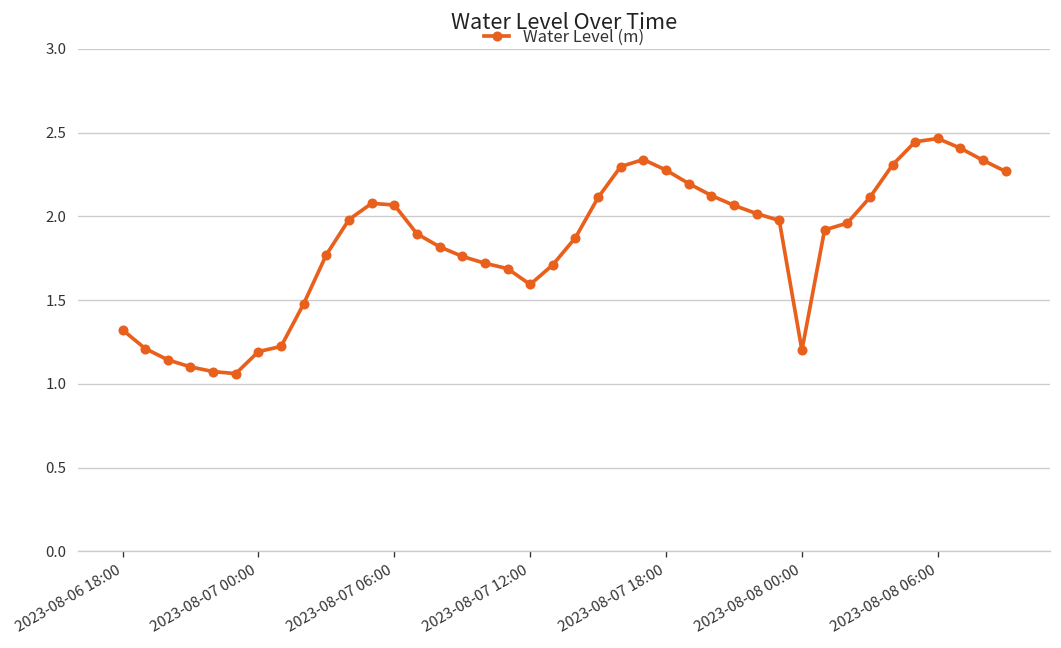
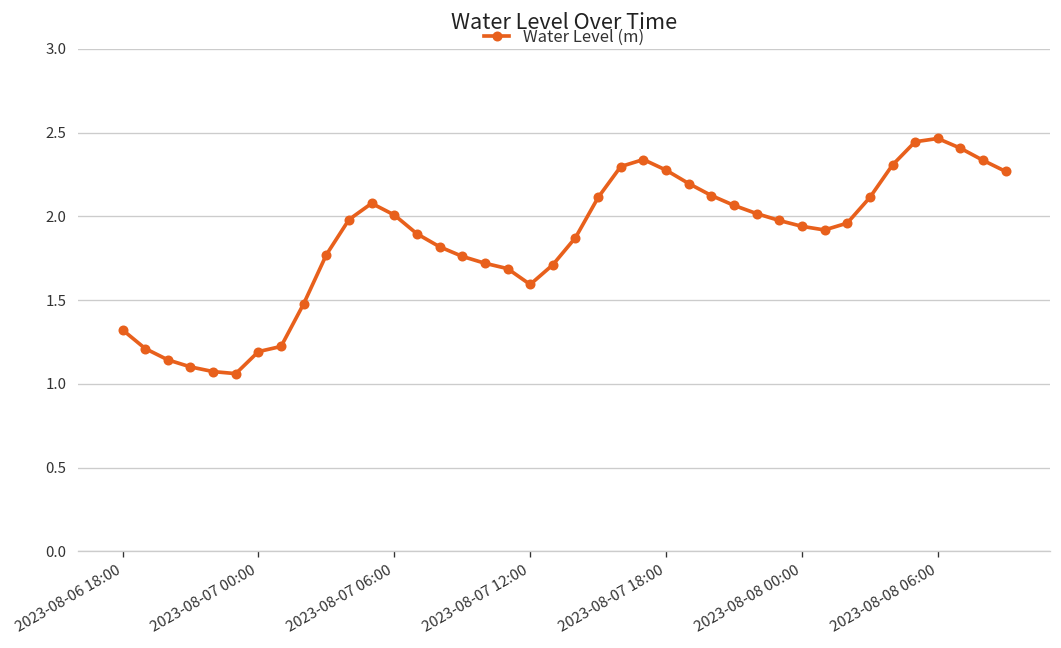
  {
    "2023-08-06 18:00": 1.32,
    "2023-08-07 00:00": 1.19,
-   "2023-08-07 06:00": 2.07,
+   "2023-08-07 06:00": 2.01,
    "2023-08-07 12:00": 1.59,
    "2023-08-07 18:00": 2.28,
-   "2023-08-08 00:00": 1.20,
+   "2023-08-08 00:00": 1.94,
    "2023-08-08 06:00": 2.46
  }
